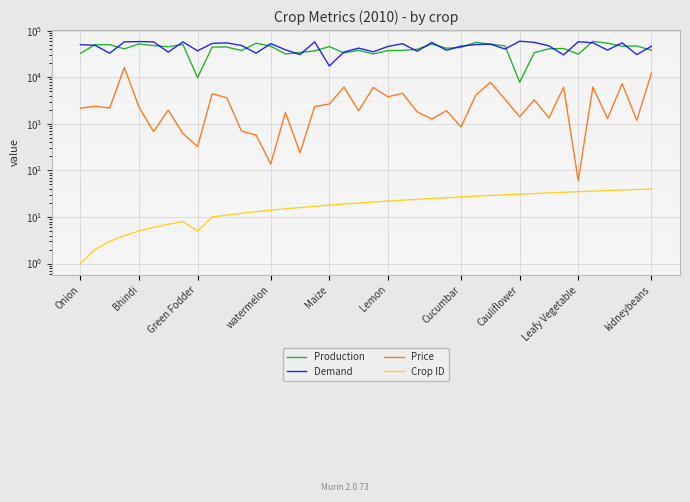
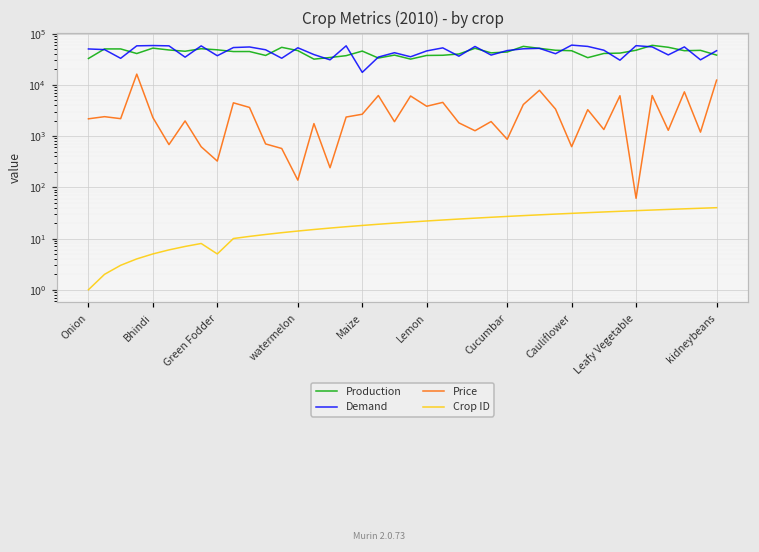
  {
    "Production": {
      "Onion": 30000,
-     "Green Fodder": 10000,
+     "Green Fodder": 50000,
      "watermelon": 50000,
      "Maize": 50000,
      "Lemon": 40000,
-     "Cauliflower": 8000,
-     "Leafy Vegetable": 30000,
+     "Cauliflower": 50000,
+     "Leafy Vegetable": 50000,
      "kidneybeans": 40000
    },
    "Demand": {
      "Onion": 50000,
      "Green Fodder": 40000,
      "watermelon": 50000,
      "Maize": 18000,
      "Lemon": 50000,
      "Cauliflower": 60000,
      "Leafy Vegetable": 60000,
      "kidneybeans": 50000
    },
    "Price": {
      "Onion": 2000,
      "Bhindi": 2000,
      "Green Fodder": 300,
      "watermelon": 140,
      "Maize": 3000,
      "Lemon": 4000,
      "Cucumbar": 900,
-     "Cauliflower": 1400,
+     "Cauliflower": 600,
      "Leafy Vegetable": 60,
      "kidneybeans": 12000
    },
    "Crop ID": {
      "Onion": 1,
      "Bhindi": 5,
      "Green Fodder": 5,
      "watermelon": 14,
      "Maize": 18,
      "Lemon": 20,
      "Cucumbar": 30,
      "Cauliflower": 30,
      "Leafy Vegetable": 40,
      "kidneybeans": 40
    }
  }
